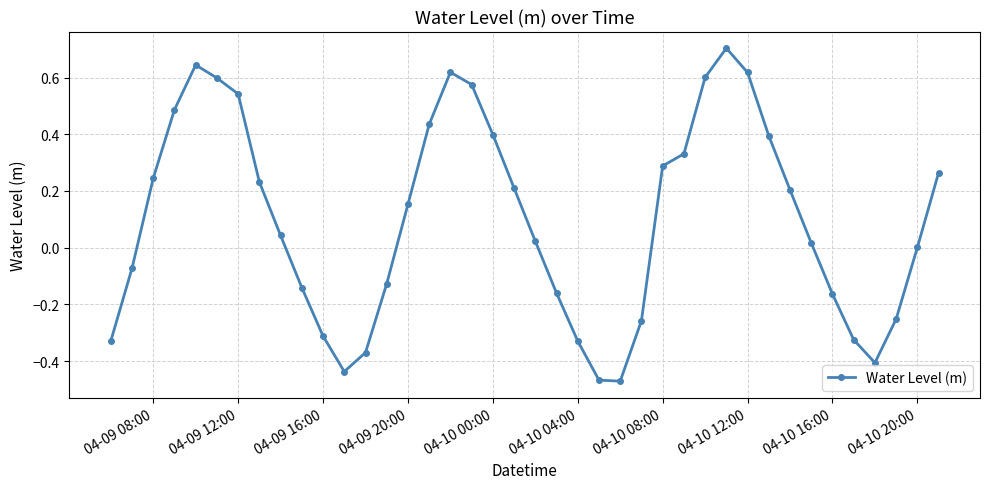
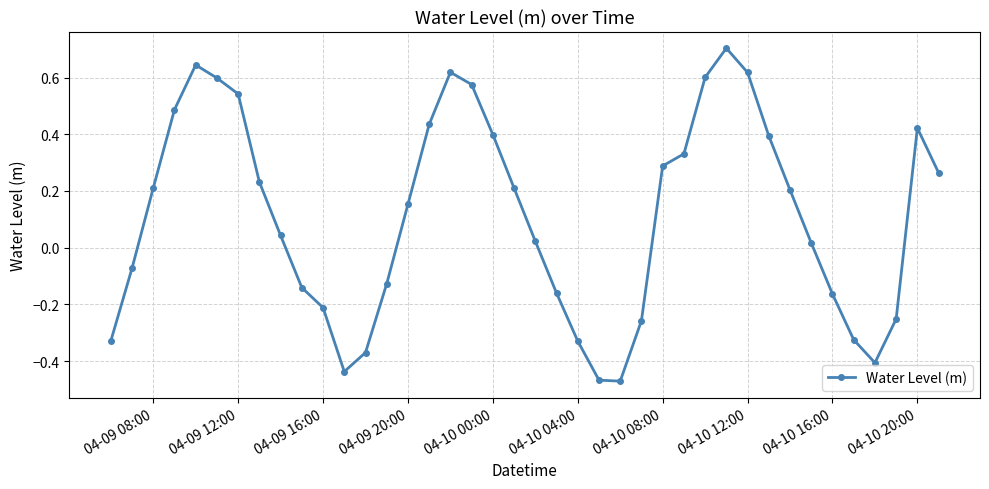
  {
-   "04-09 08:00": 0.24,
+   "04-09 08:00": 0.21,
    "04-09 12:00": 0.54,
-   "04-09 16:00": -0.31,
+   "04-09 16:00": -0.21,
    "04-09 20:00": 0.15,
    "04-10 00:00": 0.40,
    "04-10 04:00": -0.33,
    "04-10 08:00": 0.29,
    "04-10 12:00": 0.62,
    "04-10 16:00": -0.16,
-   "04-10 20:00": 0.00
+   "04-10 20:00": 0.42
  }
